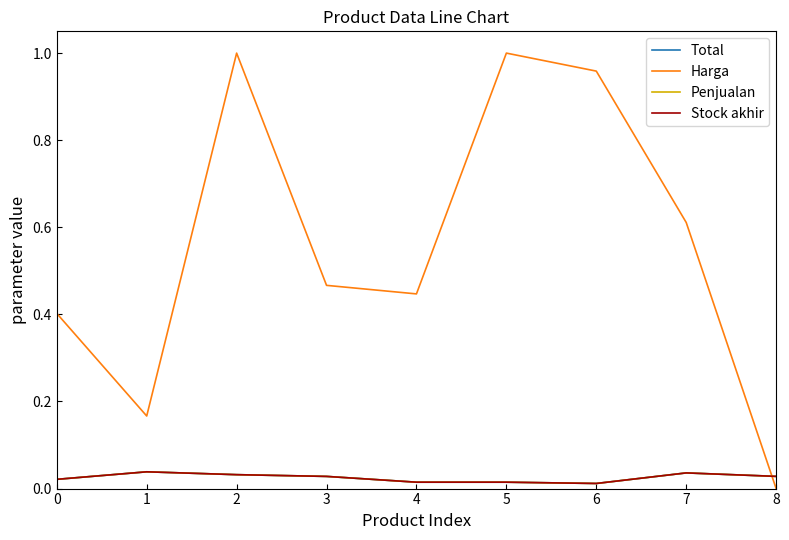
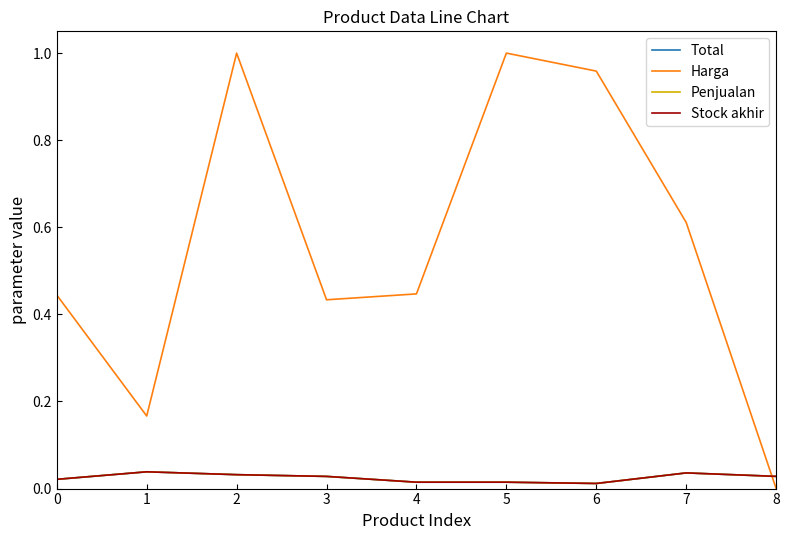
  {
    "Stock akhir": {
      "0": 0.02,
      "1": 0.04,
      "2": 0.03,
      "3": 0.03,
      "4": 0.01,
      "5": 0.01,
      "6": 0.01,
      "7": 0.04,
      "8": 0.03
    },
    "Harga": {
-     "0": 0.40,
+     "0": 0.44,
      "1": 0.17,
      "2": 1.00,
-     "3": 0.47,
+     "3": 0.43,
      "4": 0.45,
      "5": 1.00,
      "6": 0.96,
      "7": 0.61,
      "8": 0.00
    }
  }
